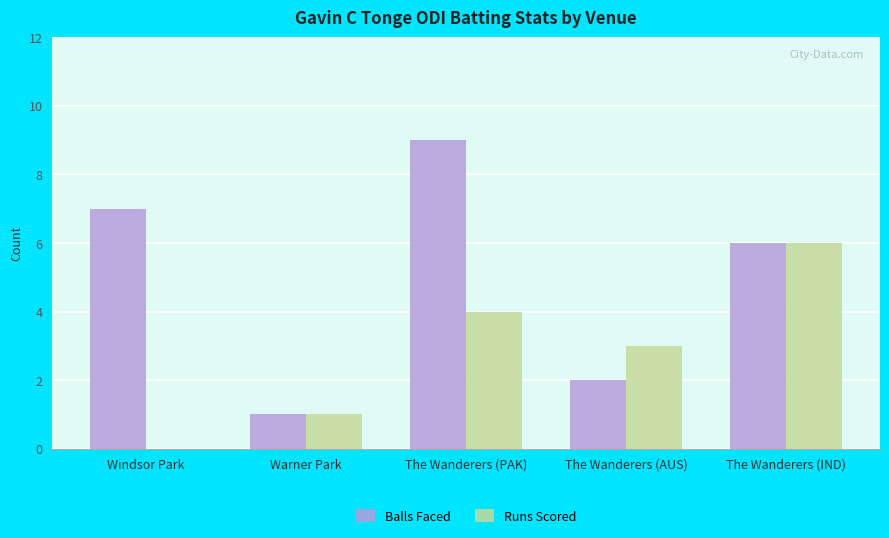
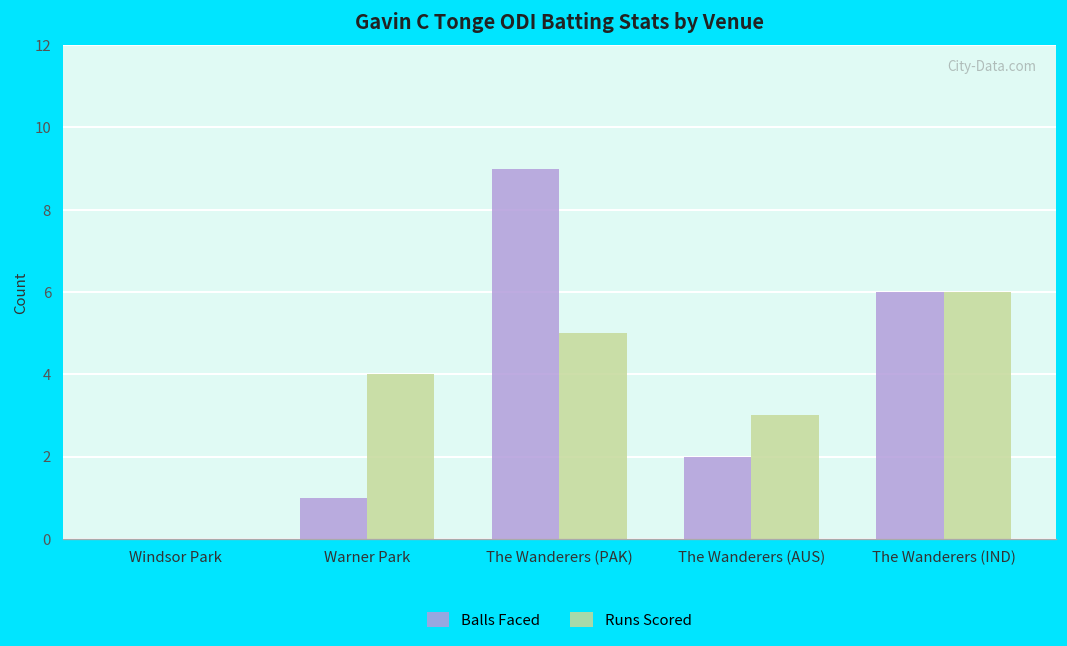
  {
    "Balls Faced": {
-     "Windsor Park": 7,
+     "Windsor Park": 0,
      "Warner Park": 1,
      "The Wanderers (PAK)": 9,
      "The Wanderers (AUS)": 2,
      "The Wanderers (IND)": 6
    },
    "Runs Scored": {
      "Windsor Park": 0,
-     "Warner Park": 1,
-     "The Wanderers (PAK)": 4,
+     "Warner Park": 4,
+     "The Wanderers (PAK)": 5,
      "The Wanderers (AUS)": 3,
      "The Wanderers (IND)": 6
    }
  }
